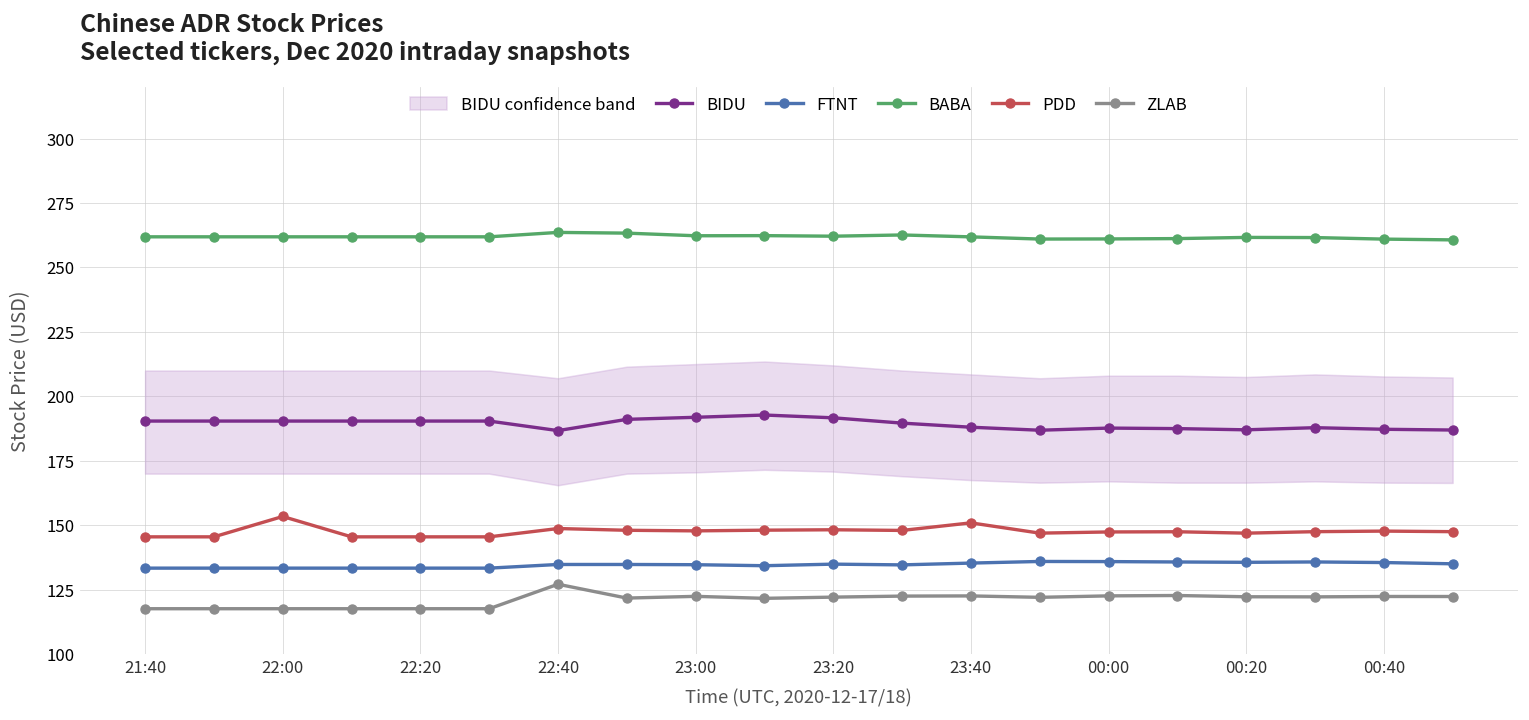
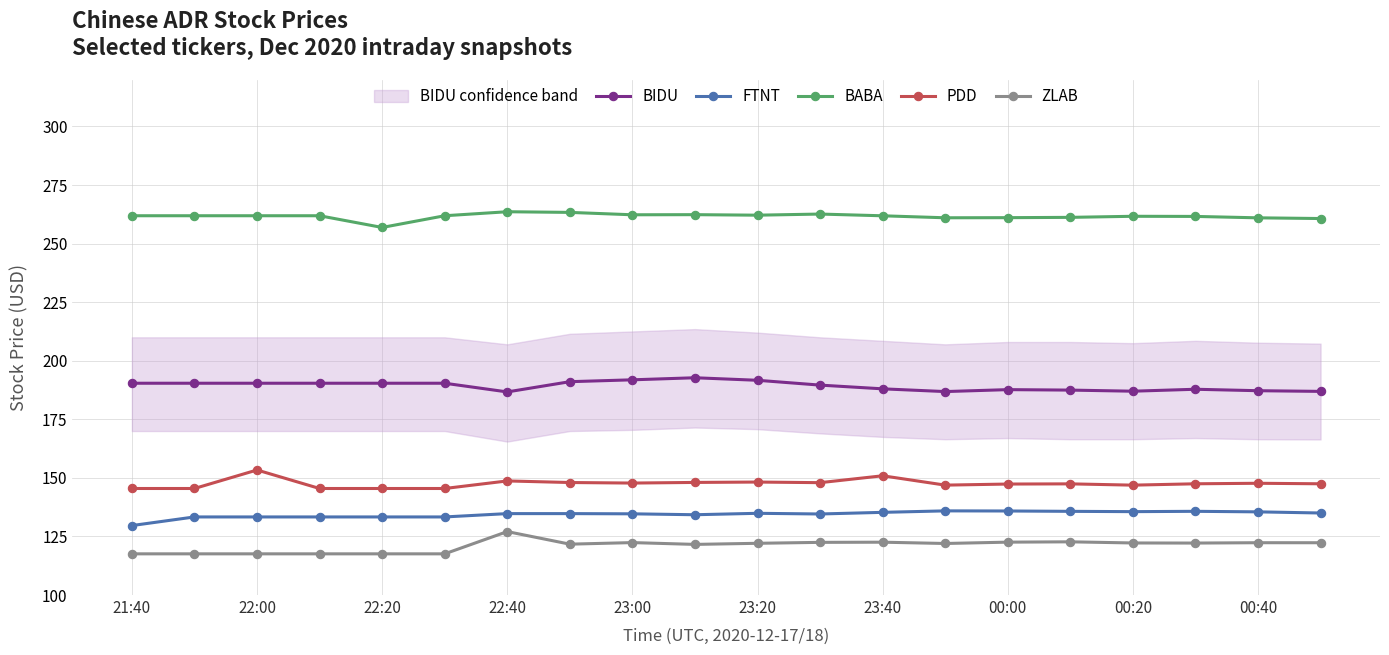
  {
    "BIDU": {
      "21:40": 190,
      "22:00": 190,
      "22:20": 190,
      "22:40": 187,
      "23:00": 192,
      "23:20": 192,
      "23:40": 188,
      "00:00": 188,
      "00:20": 187,
      "00:40": 187
    },
    "FTNT": {
-     "21:40": 133,
+     "21:40": 130,
      "22:00": 133,
      "22:20": 133,
      "22:40": 135,
      "23:00": 135,
      "23:20": 135,
      "23:40": 135,
      "00:00": 136,
      "00:20": 136,
      "00:40": 136
    },
    "BABA": {
      "21:40": 262,
      "22:00": 262,
-     "22:20": 262,
+     "22:20": 257,
      "22:40": 264,
      "23:00": 262,
      "23:20": 262,
      "23:40": 262,
      "00:00": 261,
      "00:20": 262,
      "00:40": 261
    },
    "PDD": {
      "21:40": 145,
      "22:00": 153,
      "22:20": 145,
      "22:40": 149,
      "23:00": 148,
      "23:20": 148,
      "23:40": 151,
      "00:00": 147,
      "00:20": 147,
      "00:40": 148
    },
    "ZLAB": {
      "21:40": 118,
      "22:00": 118,
      "22:20": 118,
      "22:40": 127,
      "23:00": 122,
      "23:20": 122,
      "23:40": 123,
      "00:00": 123,
      "00:20": 122,
      "00:40": 122
    }
  }
